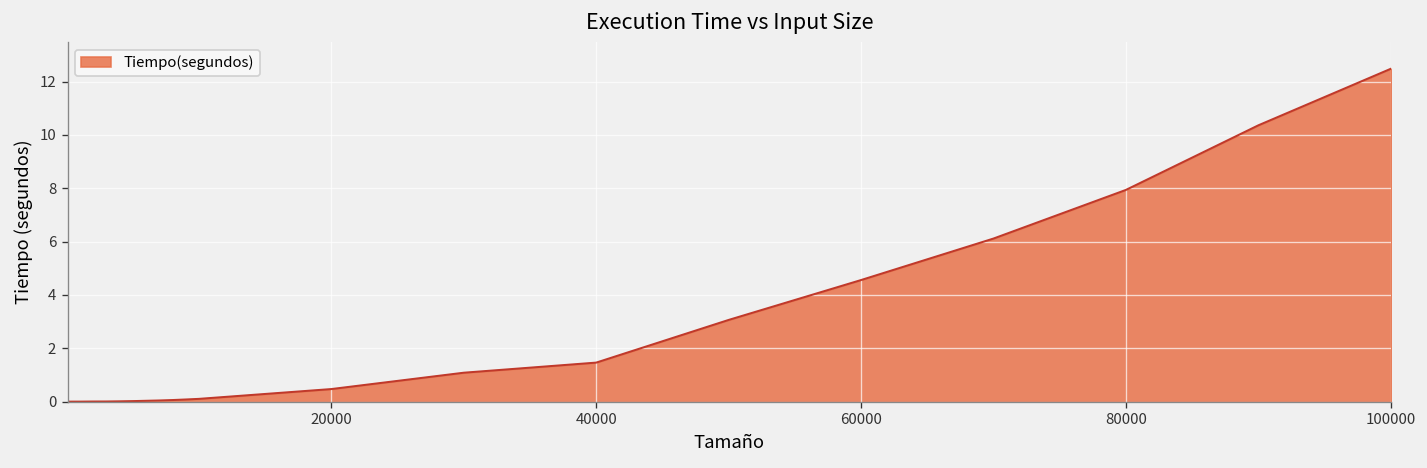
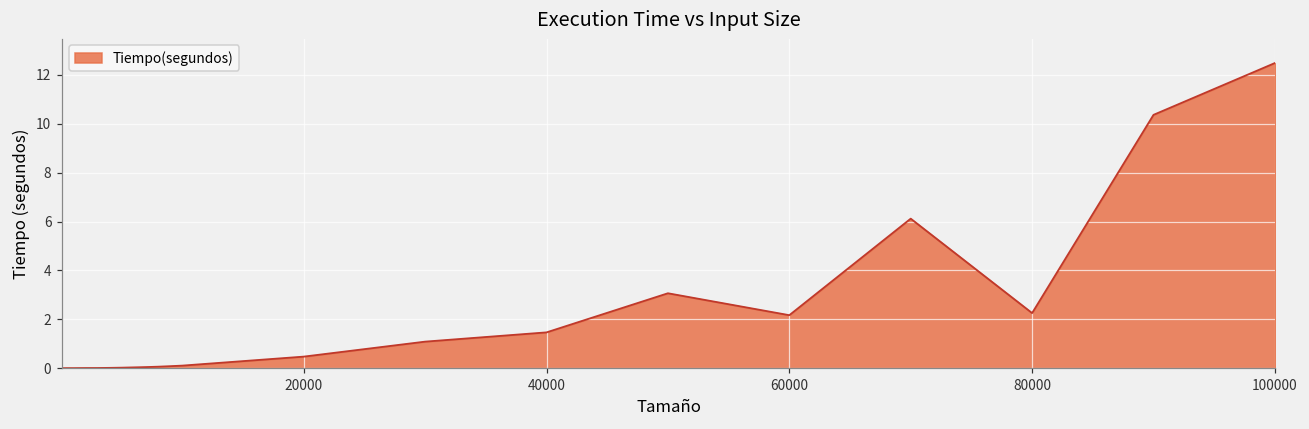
  {
    "20000": 0.5,
    "40000": 1.5,
-   "60000": 4.6,
-   "80000": 7.9,
+   "60000": 2.2,
+   "80000": 2.3,
    "100000": 12.5
  }
